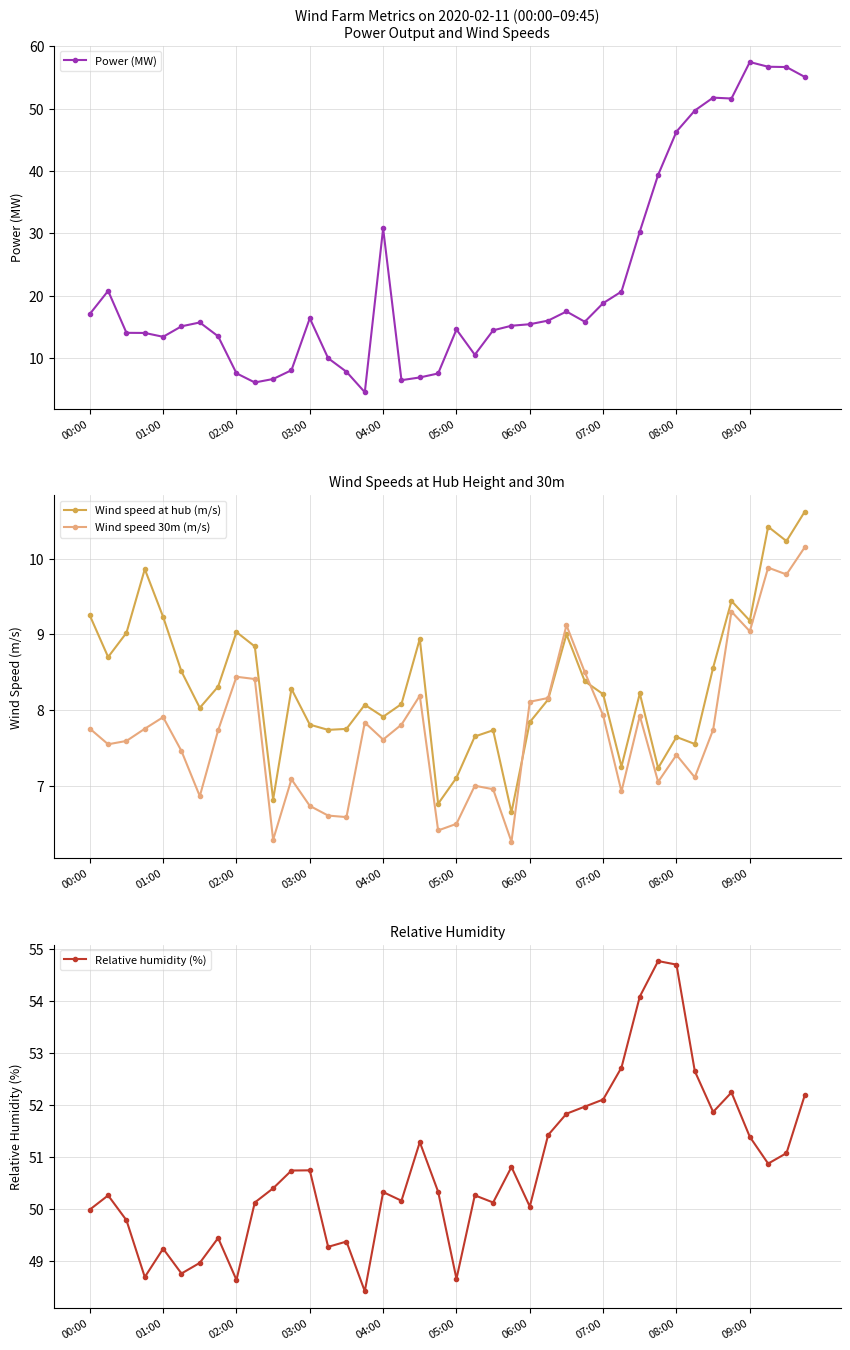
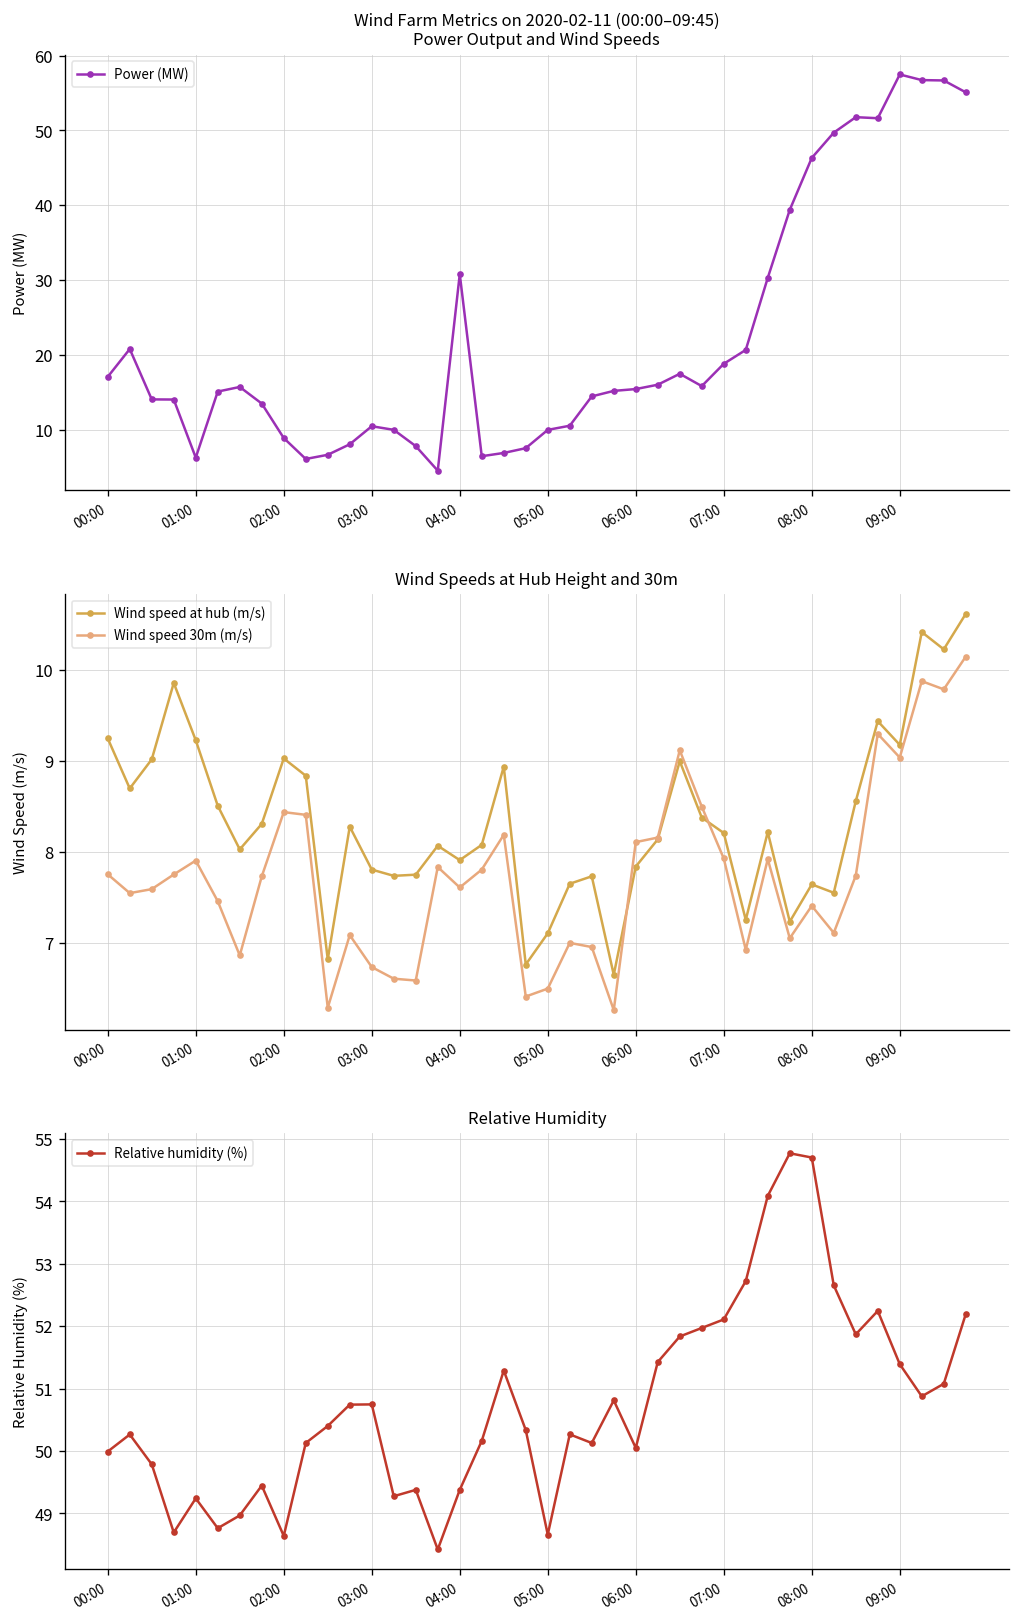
  {
    "Wind Farm Metrics on 2020-02-11 (00:00–09:45) Power Output and Wind Speeds": {
      "00:00": 17,
-     "01:00": 13,
-     "02:00": 8,
-     "03:00": 16,
+     "01:00": 6,
+     "02:00": 9,
+     "03:00": 10,
      "04:00": 31,
-     "05:00": 15,
+     "05:00": 10,
      "06:00": 15,
      "07:00": 19,
      "08:00": 46,
      "09:00": 57
    },
    "Relative Humidity": {
      "00:00": 50.0,
      "01:00": 49.2,
      "02:00": 48.6,
      "03:00": 50.7,
-     "04:00": 50.3,
+     "04:00": 49.4,
      "05:00": 48.7,
      "06:00": 50.1,
      "07:00": 52.1,
      "08:00": 54.7,
      "09:00": 51.4
    }
  }
